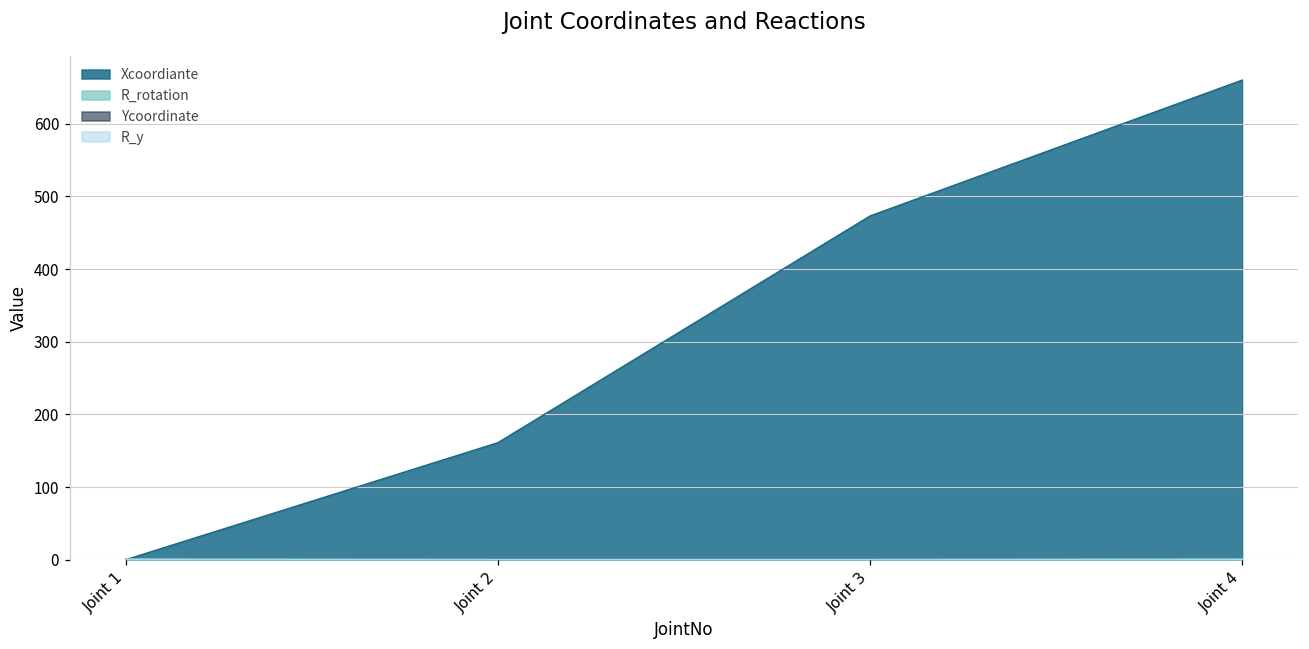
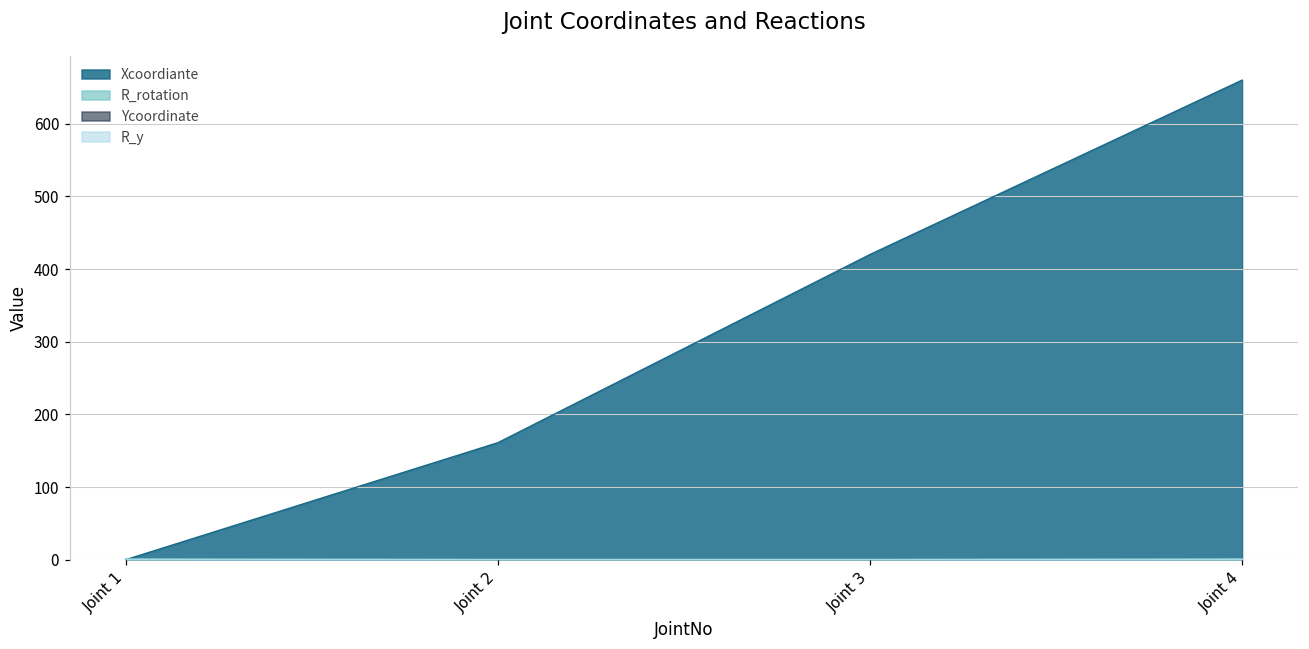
  {
    "Xcoordiante": {
      "Joint 2": 160,
-     "Joint 3": 470,
+     "Joint 3": 420,
      "Joint 4": 660
    }
  }
